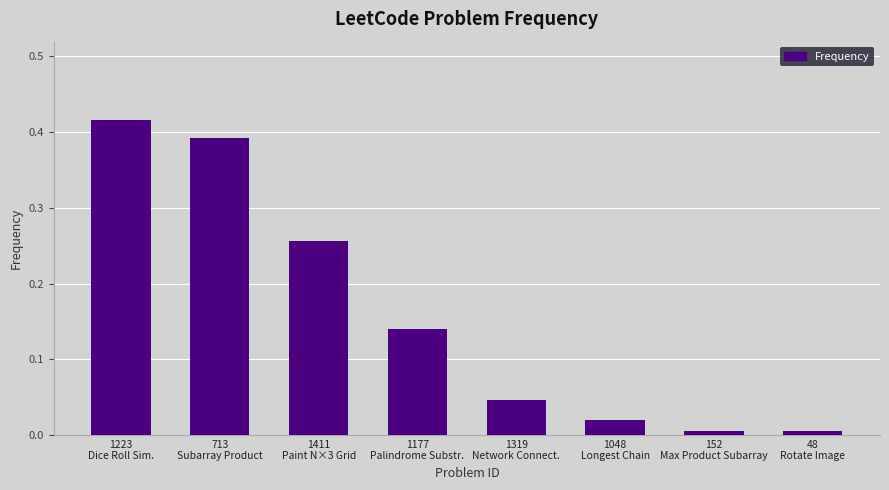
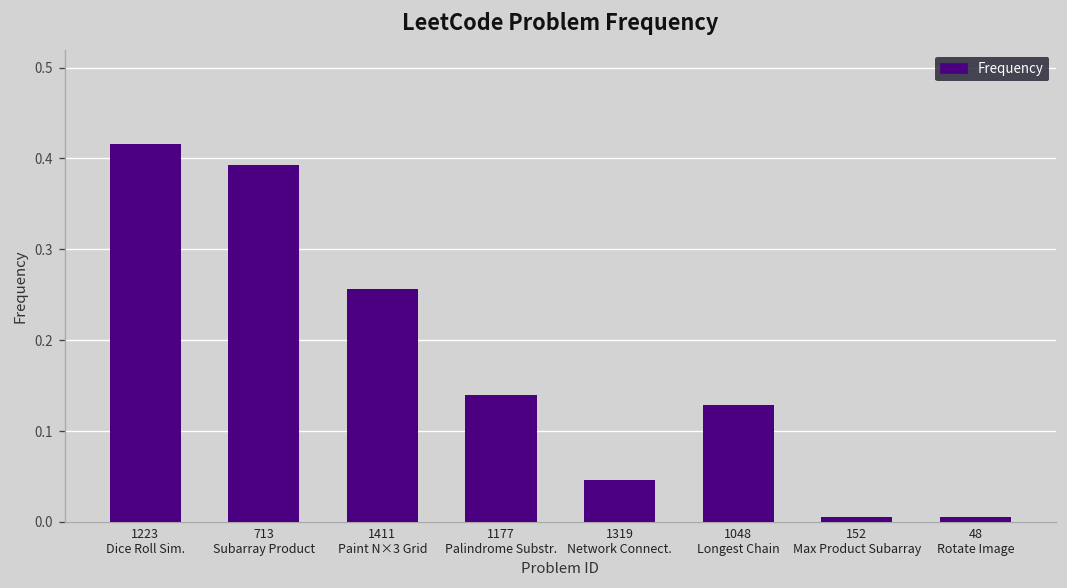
  {
    "1223 Dice Roll Sim.": 0.42,
    "713 Subarray Product": 0.39,
    "1411 Paint N×3 Grid": 0.26,
    "1177 Palindrome Substr.": 0.14,
    "1319 Network Connect.": 0.05,
-   "1048 Longest Chain": 0.02,
+   "1048 Longest Chain": 0.13,
    "152 Max Product Subarray": 0.01,
    "48 Rotate Image": 0.01
  }
